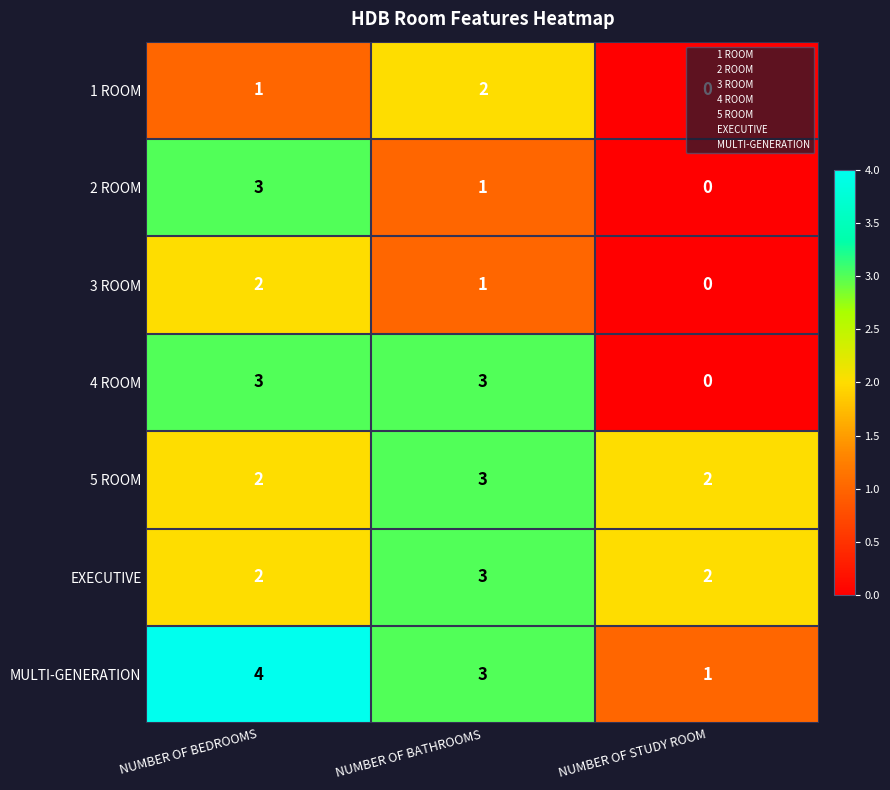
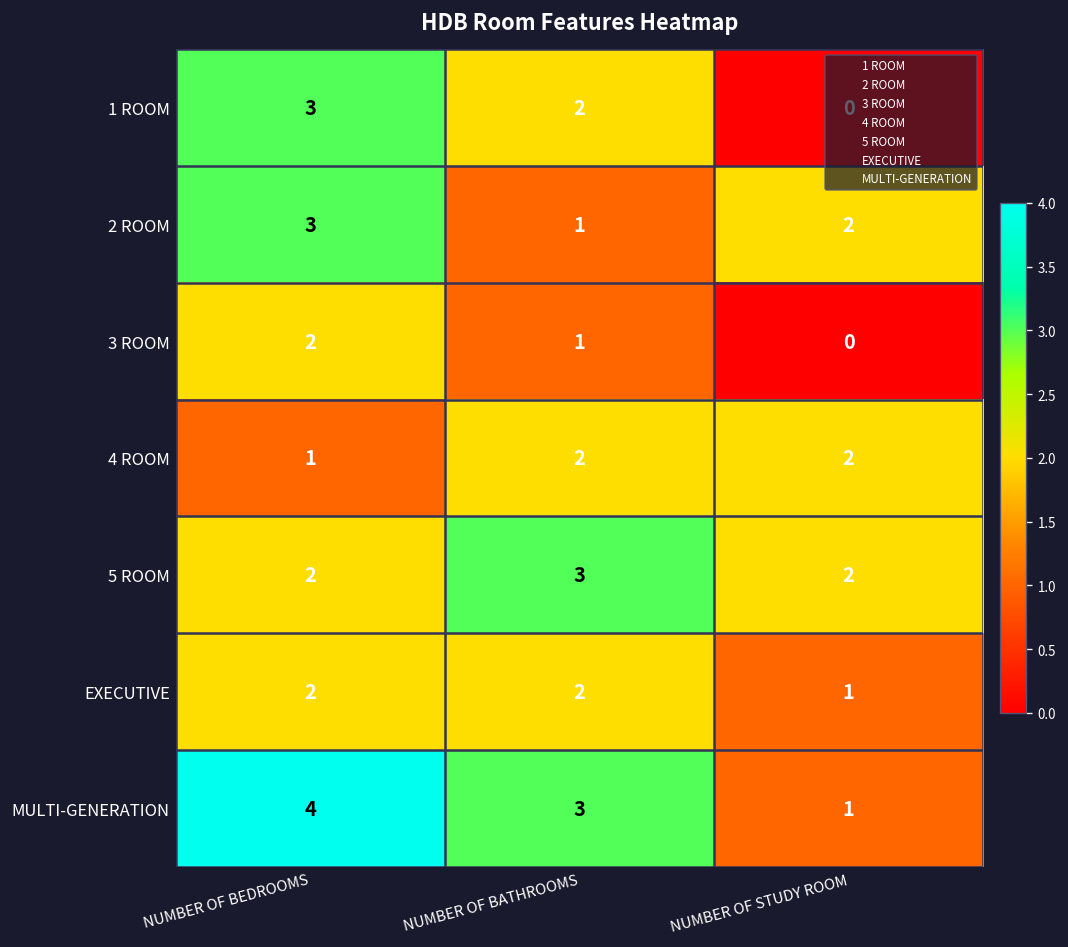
  {
    "1 ROOM": {
-     "NUMBER OF BEDROOMS": 1,
+     "NUMBER OF BEDROOMS": 3,
      "NUMBER OF BATHROOMS": 2
    },
    "2 ROOM": {
      "NUMBER OF BEDROOMS": 3,
      "NUMBER OF BATHROOMS": 1,
-     "NUMBER OF STUDY ROOM": 0
+     "NUMBER OF STUDY ROOM": 2
    },
    "3 ROOM": {
      "NUMBER OF BEDROOMS": 2,
      "NUMBER OF BATHROOMS": 1,
      "NUMBER OF STUDY ROOM": 0
    },
    "4 ROOM": {
-     "NUMBER OF BEDROOMS": 3,
-     "NUMBER OF BATHROOMS": 3,
-     "NUMBER OF STUDY ROOM": 0
+     "NUMBER OF BEDROOMS": 1,
+     "NUMBER OF BATHROOMS": 2,
+     "NUMBER OF STUDY ROOM": 2
    },
    "5 ROOM": {
      "NUMBER OF BEDROOMS": 2,
      "NUMBER OF BATHROOMS": 3,
      "NUMBER OF STUDY ROOM": 2
    },
    "EXECUTIVE": {
      "NUMBER OF BEDROOMS": 2,
-     "NUMBER OF BATHROOMS": 3,
-     "NUMBER OF STUDY ROOM": 2
+     "NUMBER OF BATHROOMS": 2,
+     "NUMBER OF STUDY ROOM": 1
    },
    "MULTI-GENERATION": {
      "NUMBER OF BEDROOMS": 4,
      "NUMBER OF BATHROOMS": 3,
      "NUMBER OF STUDY ROOM": 1
    }
  }
